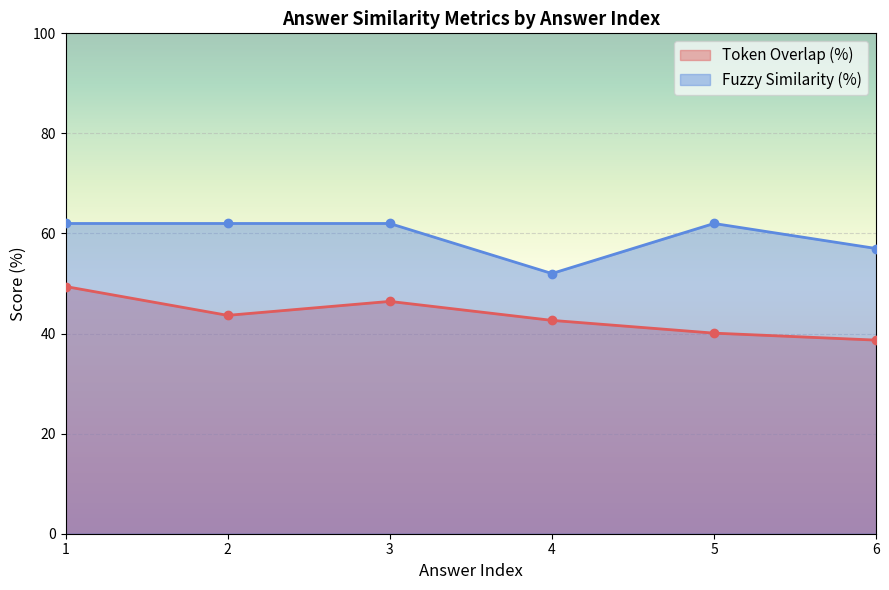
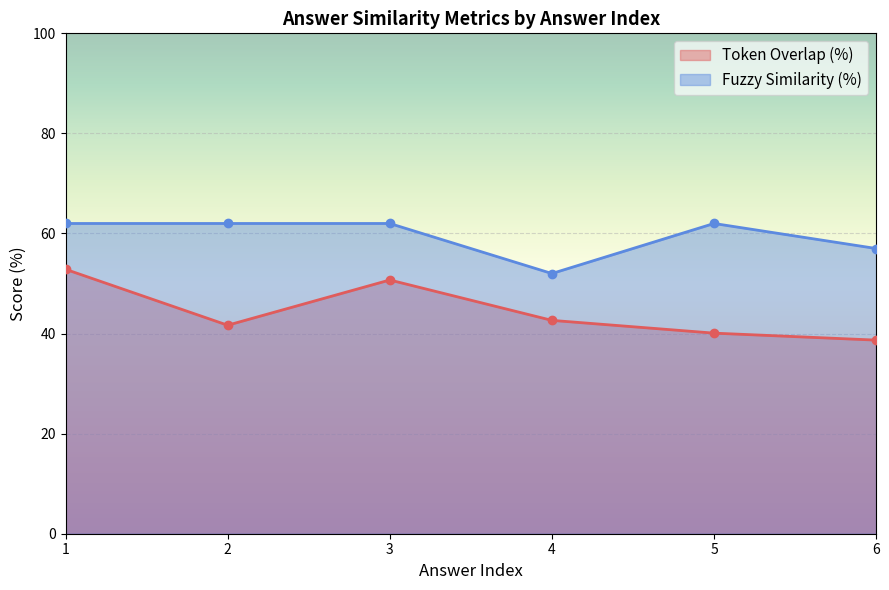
  {
    "Token Overlap (%)": {
-     "1": 49,
-     "2": 44,
-     "3": 46,
+     "1": 53,
+     "2": 42,
+     "3": 51,
      "4": 43,
      "5": 40,
      "6": 39
    },
    "Fuzzy Similarity (%)": {
      "1": 62,
      "2": 62,
      "3": 62,
      "4": 52,
      "5": 62,
      "6": 57
    }
  }
